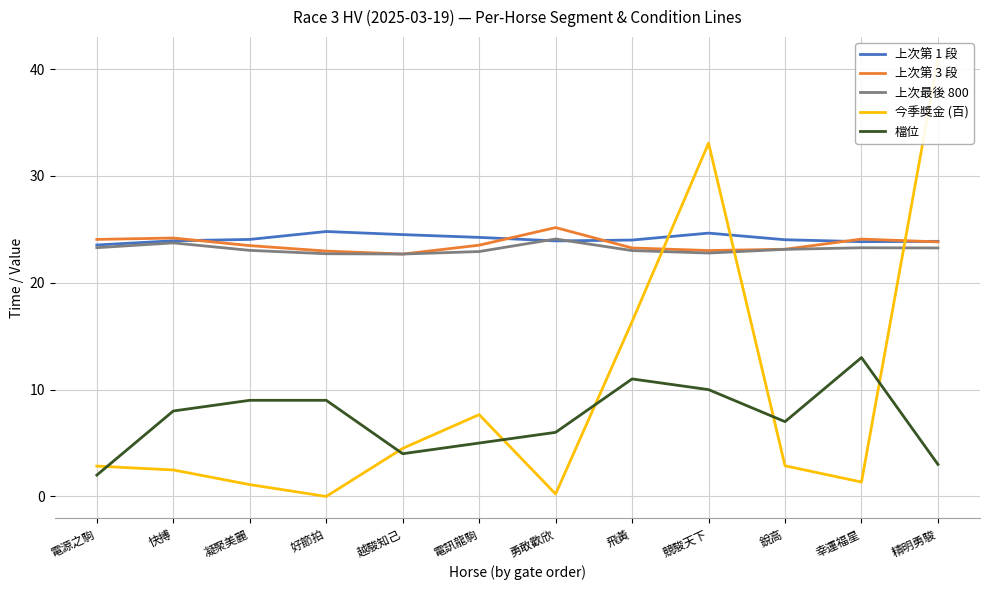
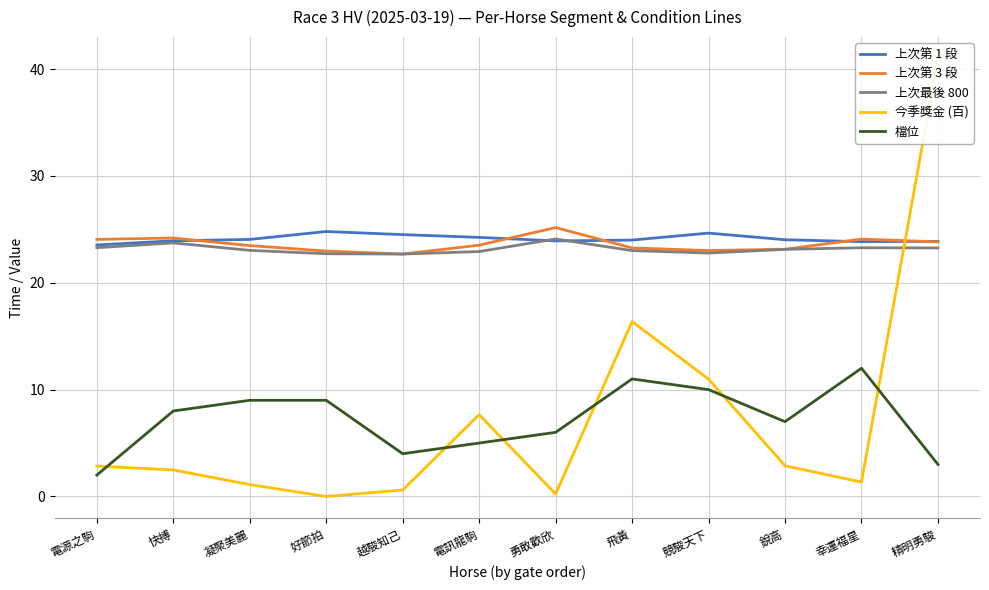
  {
    "上次第 1 段": {
      "電源之駒": 23.5,
      "凝聚美麗": 24.1,
      "好節拍": 24.8,
      "越駿知己": 24.5,
      "電訊龍駒": 24.3,
      "飛黃": 24.0,
      "競駿天下": 24.7,
      "銳高": 24.0,
      "幸運福星": 23.9
    },
    "上次第 3 段": {
      "電源之駒": 24.1,
      "快搏": 24.2,
      "凝聚美麗": 23.5,
      "好節拍": 23.0,
      "電訊龍駒": 23.5,
      "勇敢歡欣": 25.2,
      "飛黃": 23.3,
      "幸運福星": 24.1
    },
    "上次最後 800": {
      "電源之駒": 23.3,
      "凝聚美麗": 23.0,
      "好節拍": 22.7,
      "電訊龍駒": 22.9,
      "飛黃": 23.0,
      "幸運福星": 23.3,
      "精明勇駿": 23.3
    },
    "今季獎金 (百)": {
      "電源之駒": 2.8,
      "快搏": 2.5,
      "凝聚美麗": 1.1,
      "好節拍": 0.0,
-     "越駿知己": 4.5,
+     "越駿知己": 0.6,
      "電訊龍駒": 7.7,
      "勇敢歡欣": 0.2,
      "飛黃": 16.4,
-     "競駿天下": 33.1,
+     "競駿天下": 11.0,
      "銳高": 2.9,
      "幸運福星": 1.4
    },
    "檔位": {
      "電源之駒": 2,
      "快搏": 8,
      "凝聚美麗": 9,
      "好節拍": 9,
      "越駿知己": 4,
      "電訊龍駒": 5,
      "勇敢歡欣": 6,
      "飛黃": 11,
      "競駿天下": 10,
      "銳高": 7,
-     "幸運福星": 13,
+     "幸運福星": 12,
      "精明勇駿": 3
    }
  }
